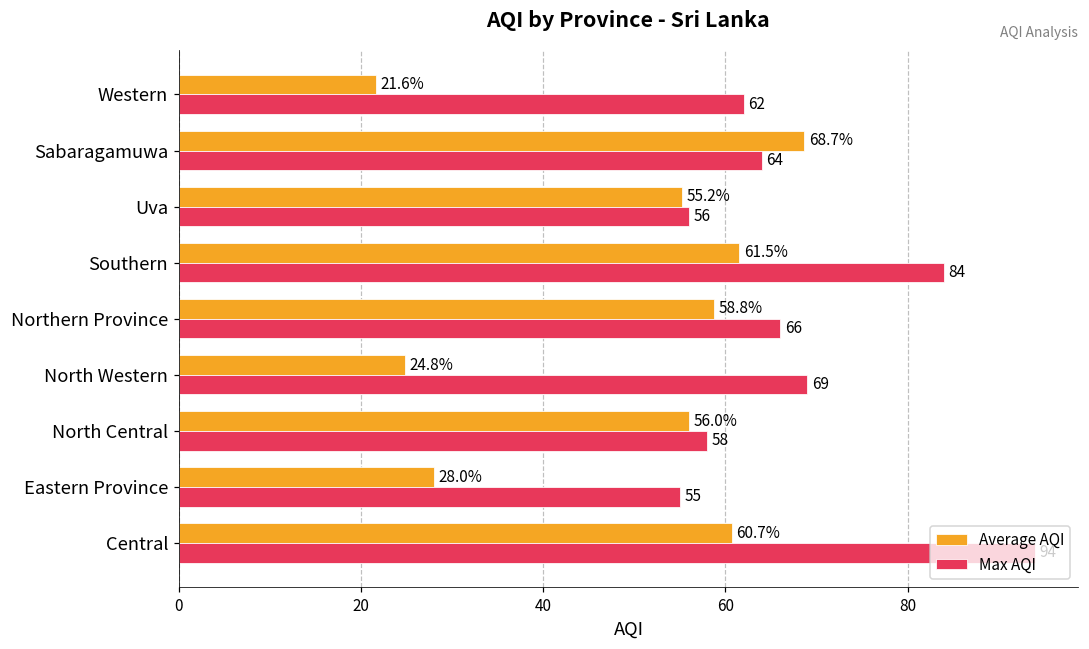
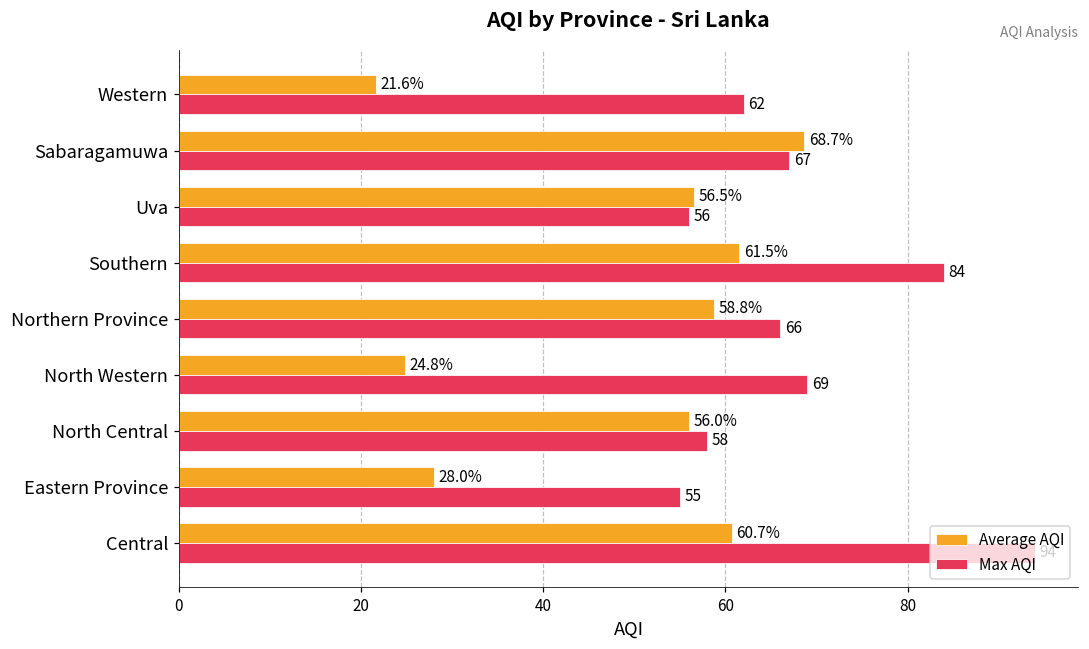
  {
    "Average AQI": {
      "Western": "21.6%",
      "Sabaragamuwa": "68.7%",
-     "Uva": "55.2%",
+     "Uva": "56.5%",
      "Southern": "61.5%",
      "Northern Province": "58.8%",
      "North Western": "24.8%",
      "North Central": "56.0%",
      "Eastern Province": "28.0%",
      "Central": "60.7%"
    },
    "Max AQI": {
      "Western": "62",
-     "Sabaragamuwa": "64",
+     "Sabaragamuwa": "67",
      "Uva": "56",
      "Southern": "84",
      "Northern Province": "66",
      "North Western": "69",
      "North Central": "58",
      "Eastern Province": "55"
    }
  }
